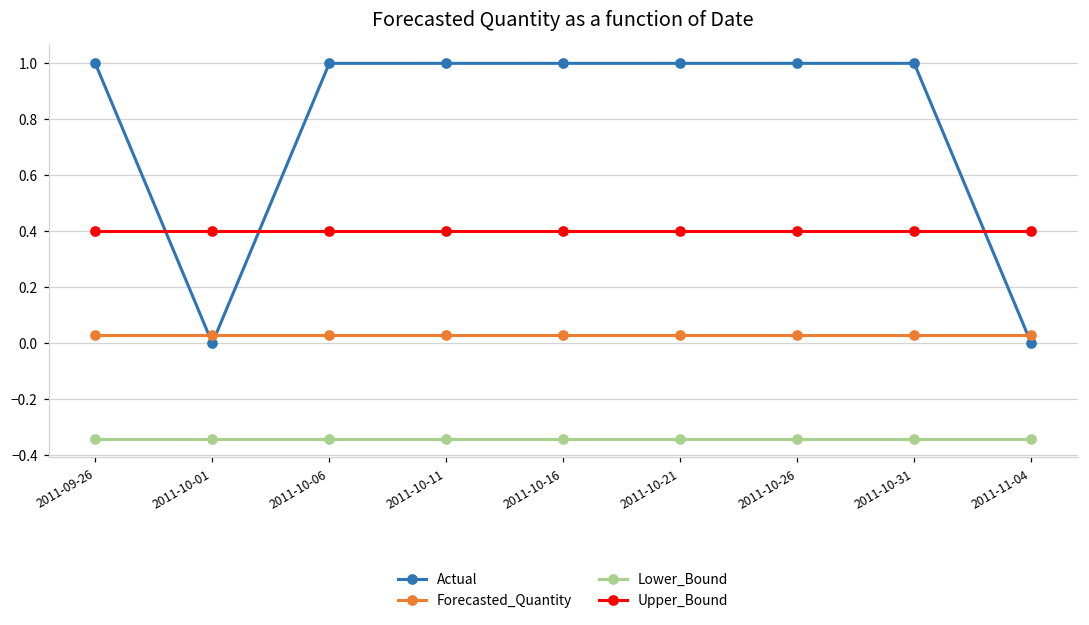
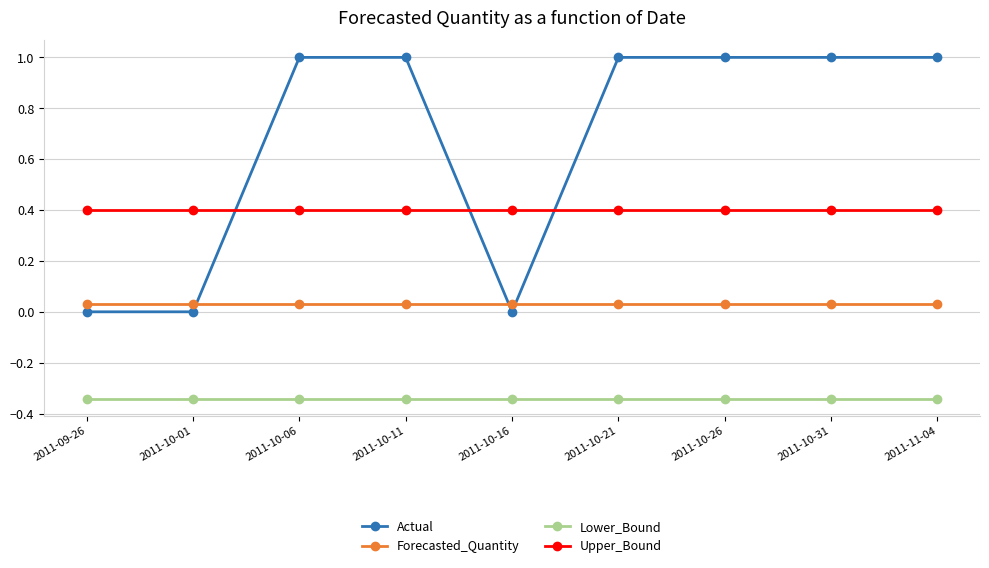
  {
    "Actual": {
-     "2011-09-26": 1,
+     "2011-09-26": 0,
      "2011-10-01": 0,
      "2011-10-06": 1,
      "2011-10-11": 1,
-     "2011-10-16": 1,
+     "2011-10-16": 0,
      "2011-10-21": 1,
      "2011-10-26": 1,
      "2011-10-31": 1,
-     "2011-11-04": 0
+     "2011-11-04": 1
    },
    "Forecasted_Quantity": {
      "2011-09-26": 0.03,
      "2011-10-01": 0.03,
      "2011-10-06": 0.03,
      "2011-10-11": 0.03,
      "2011-10-16": 0.03,
      "2011-10-21": 0.03,
      "2011-10-26": 0.03,
      "2011-10-31": 0.03,
      "2011-11-04": 0.03
    },
    "Lower_Bound": {
      "2011-09-26": -0.34,
      "2011-10-01": -0.34,
      "2011-10-06": -0.34,
      "2011-10-11": -0.34,
      "2011-10-16": -0.34,
      "2011-10-21": -0.34,
      "2011-10-26": -0.34,
      "2011-10-31": -0.34,
      "2011-11-04": -0.34
    },
    "Upper_Bound": {
      "2011-09-26": 0.40,
      "2011-10-01": 0.40,
      "2011-10-06": 0.40,
      "2011-10-11": 0.40,
      "2011-10-16": 0.40,
      "2011-10-21": 0.40,
      "2011-10-26": 0.40,
      "2011-10-31": 0.40,
      "2011-11-04": 0.40
    }
  }
